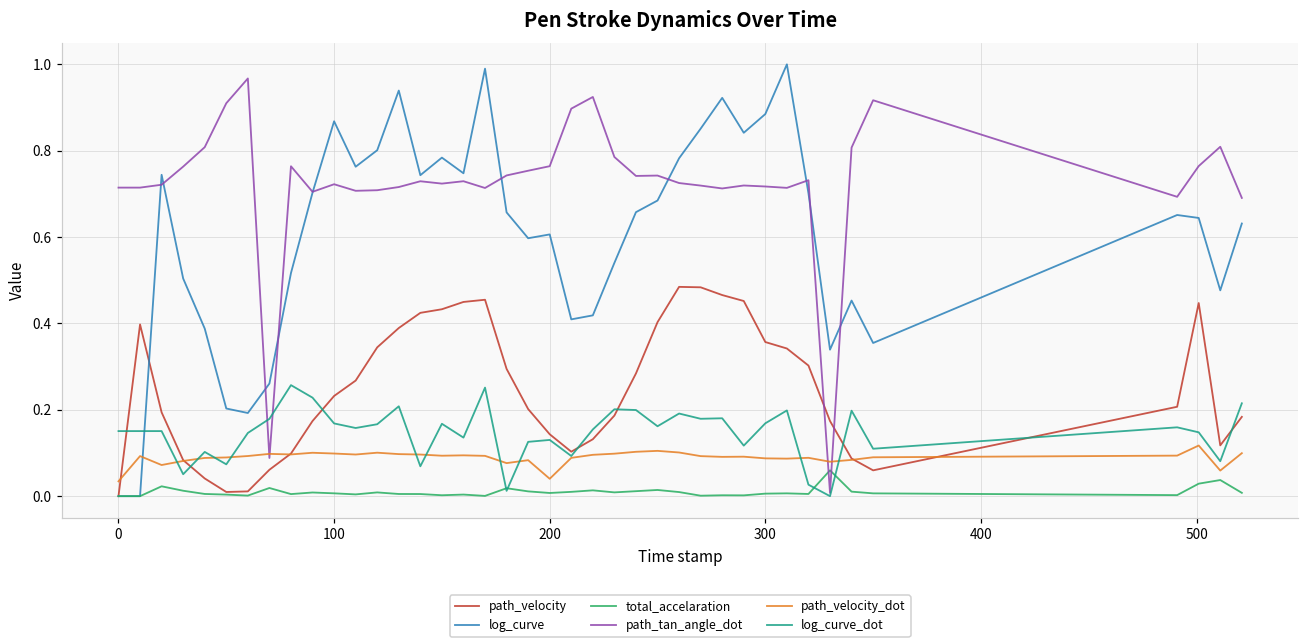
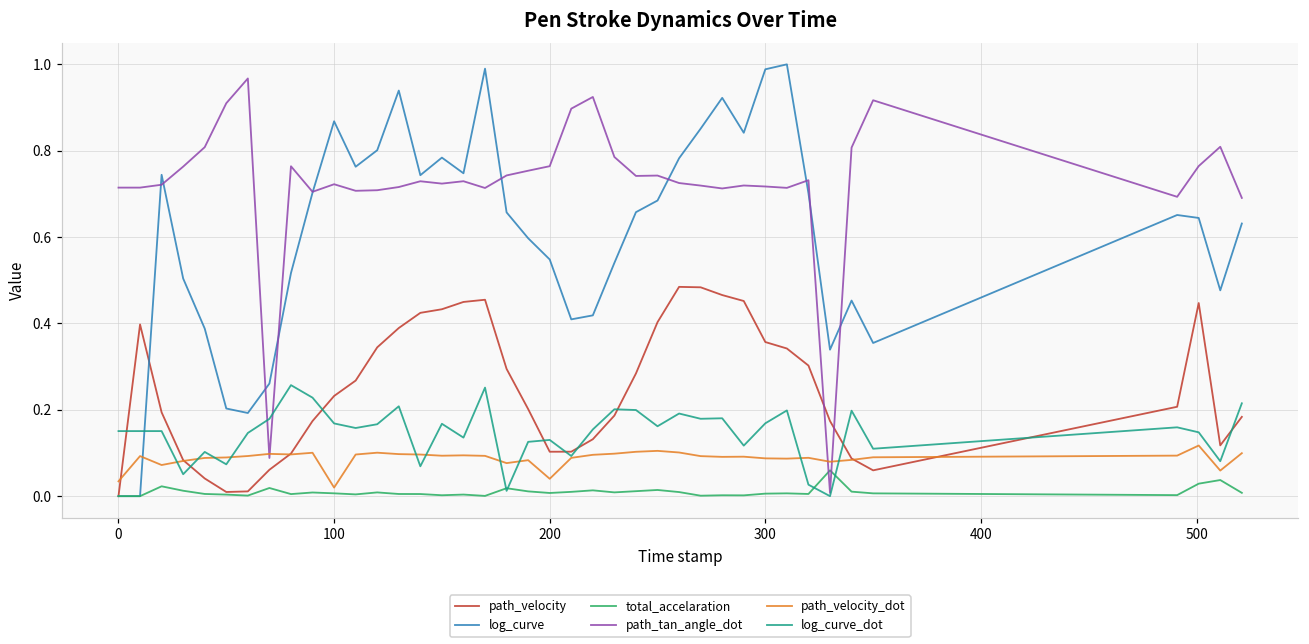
  {
    "path_velocity": {
      "100": 0.23,
-     "200": 0.14,
+     "200": 0.10,
      "300": 0.36
    },
    "log_curve": {
      "100": 0.87,
-     "200": 0.61,
-     "300": 0.88
+     "200": 0.55,
+     "300": 0.99
    },
    "path_tan_angle_dot": {
      "0": 0.71,
      "100": 0.72,
      "200": 0.76,
      "300": 0.72
    },
    "path_velocity_dot": {
      "0": 0.03,
-     "100": 0.10,
+     "100": 0.02,
      "200": 0.04,
      "300": 0.09
    }
  }
